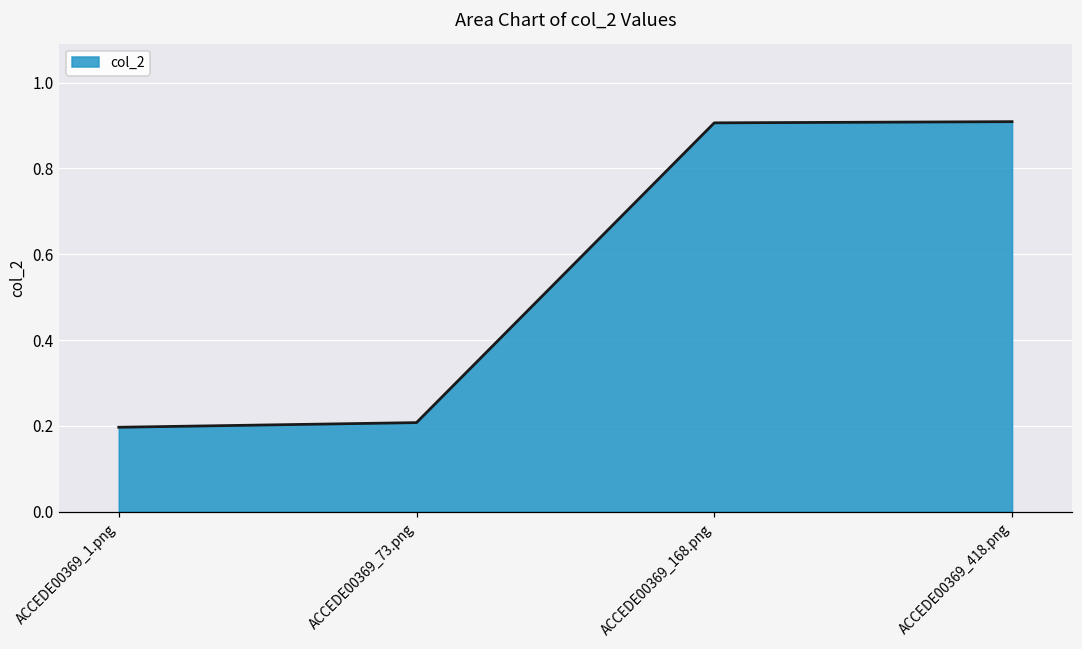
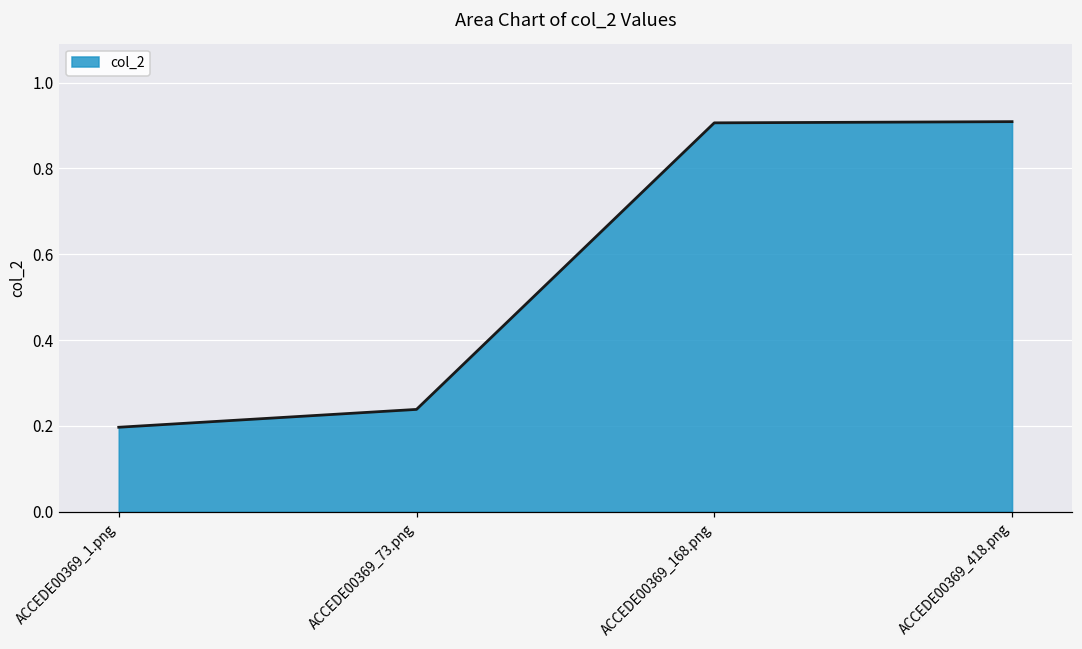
  {
    "ACCEDE00369_1.png": 0.20,
-   "ACCEDE00369_73.png": 0.21,
+   "ACCEDE00369_73.png": 0.24,
    "ACCEDE00369_168.png": 0.91,
    "ACCEDE00369_418.png": 0.91
  }
